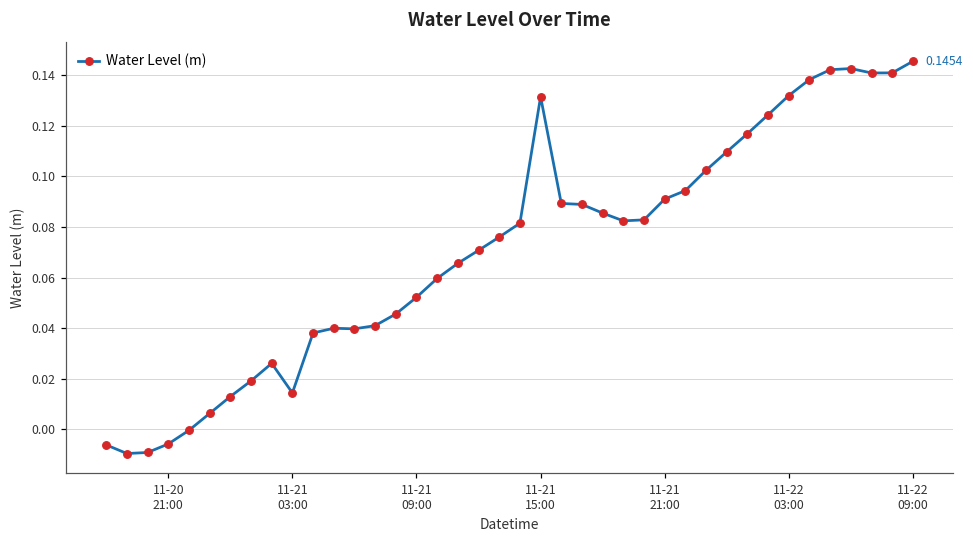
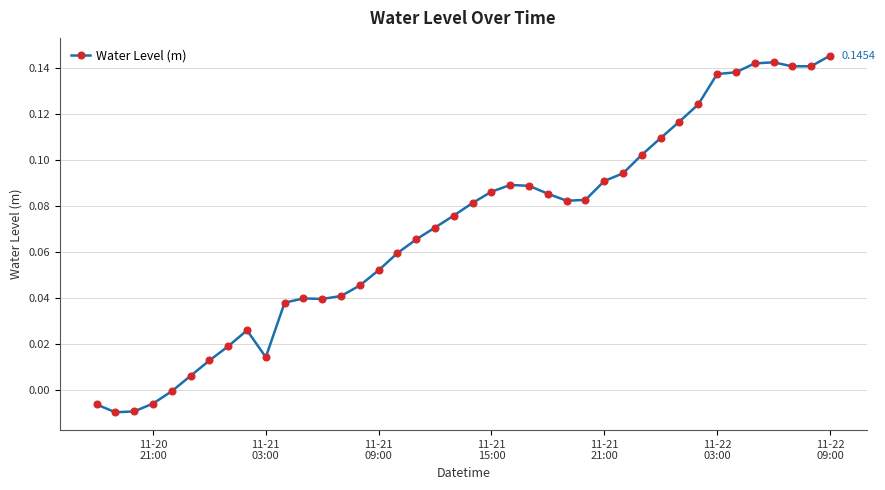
  {
    "11-20 21:00": -0.006,
    "11-21 03:00": 0.014,
    "11-21 09:00": 0.052,
-   "11-21 15:00": 0.131,
+   "11-21 15:00": 0.086,
    "11-21 21:00": 0.091,
-   "11-22 03:00": 0.132
+   "11-22 03:00": 0.137
  }
